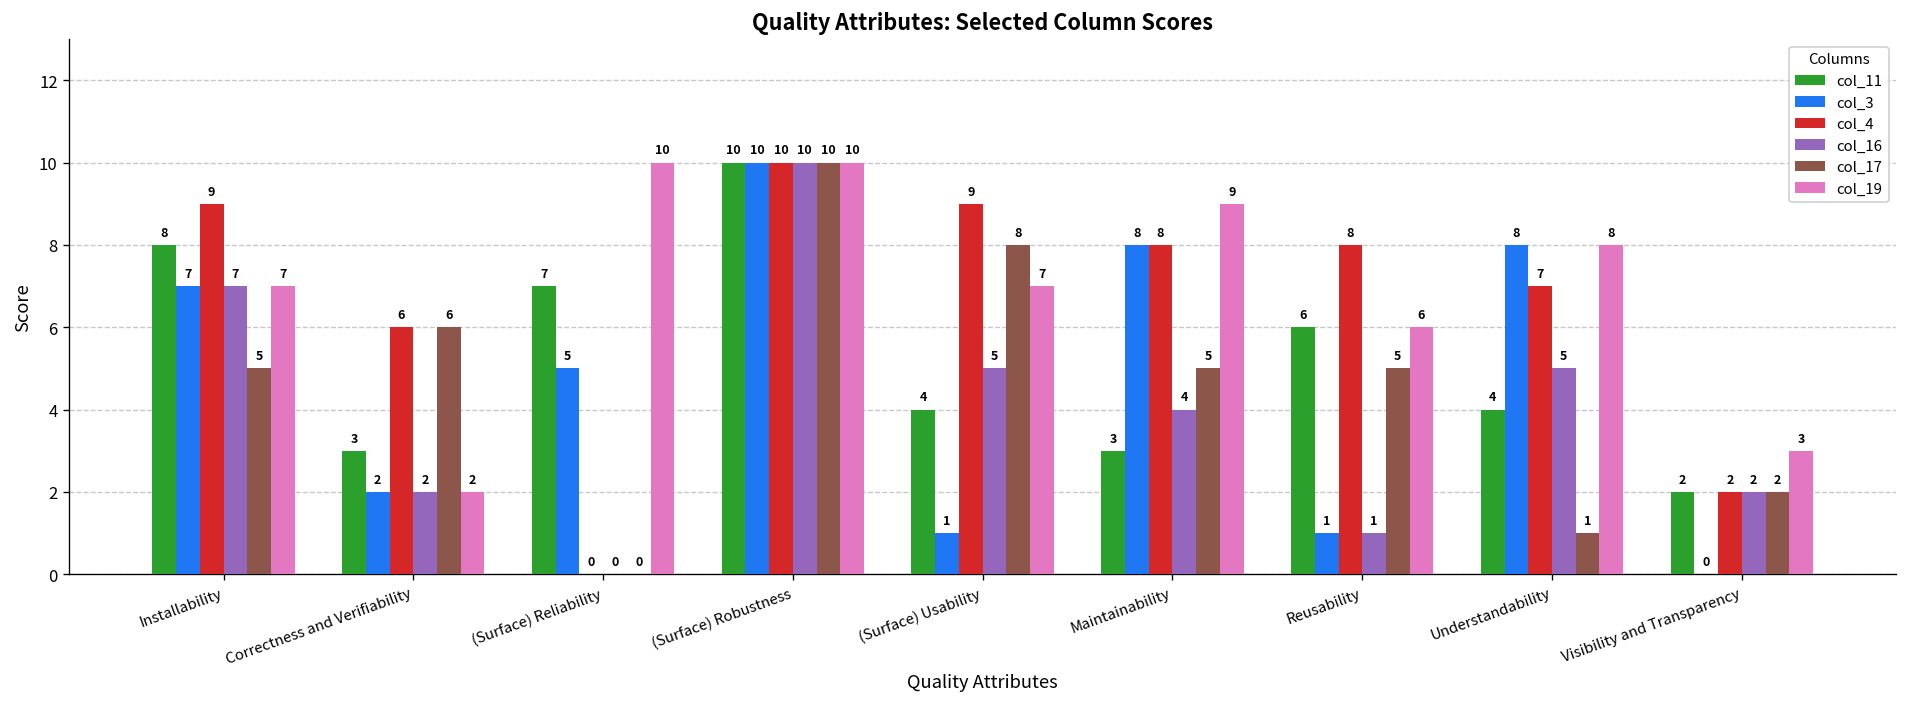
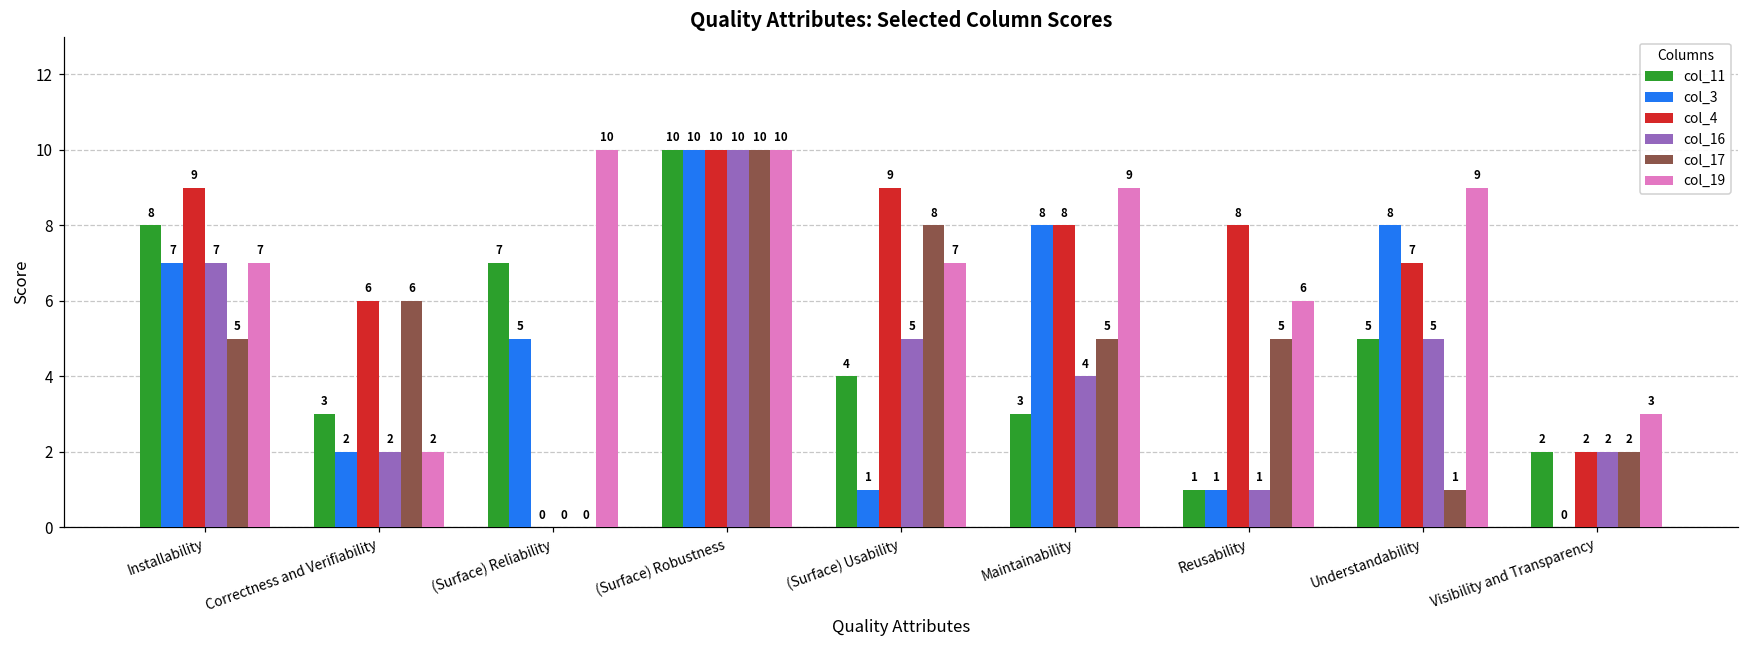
  {
    "col_11": {
      "Installability": 8,
      "Correctness and Verifiability": 3,
      "(Surface) Reliability": 7,
      "(Surface) Robustness": 10,
      "(Surface) Usability": 4,
      "Maintainability": 3,
-     "Reusability": 6,
-     "Understandability": 4,
+     "Reusability": 1,
+     "Understandability": 5,
      "Visibility and Transparency": 2
    },
    "col_3": {
      "Installability": 7,
      "Correctness and Verifiability": 2,
      "(Surface) Reliability": 5,
      "(Surface) Robustness": 10,
      "(Surface) Usability": 1,
      "Maintainability": 8,
      "Reusability": 1,
      "Understandability": 8,
      "Visibility and Transparency": 0
    },
    "col_4": {
      "Installability": 9,
      "Correctness and Verifiability": 6,
      "(Surface) Reliability": 0,
      "(Surface) Robustness": 10,
      "(Surface) Usability": 9,
      "Maintainability": 8,
      "Reusability": 8,
      "Understandability": 7,
      "Visibility and Transparency": 2
    },
    "col_16": {
      "Installability": 7,
      "Correctness and Verifiability": 2,
      "(Surface) Reliability": 0,
      "(Surface) Robustness": 10,
      "(Surface) Usability": 5,
      "Maintainability": 4,
      "Reusability": 1,
      "Understandability": 5,
      "Visibility and Transparency": 2
    },
    "col_17": {
      "Installability": 5,
      "Correctness and Verifiability": 6,
      "(Surface) Reliability": 0,
      "(Surface) Robustness": 10,
      "(Surface) Usability": 8,
      "Maintainability": 5,
      "Reusability": 5,
      "Understandability": 1,
      "Visibility and Transparency": 2
    },
    "col_19": {
      "Installability": 7,
      "Correctness and Verifiability": 2,
      "(Surface) Reliability": 10,
      "(Surface) Robustness": 10,
      "(Surface) Usability": 7,
      "Maintainability": 9,
      "Reusability": 6,
-     "Understandability": 8,
+     "Understandability": 9,
      "Visibility and Transparency": 3
    }
  }
